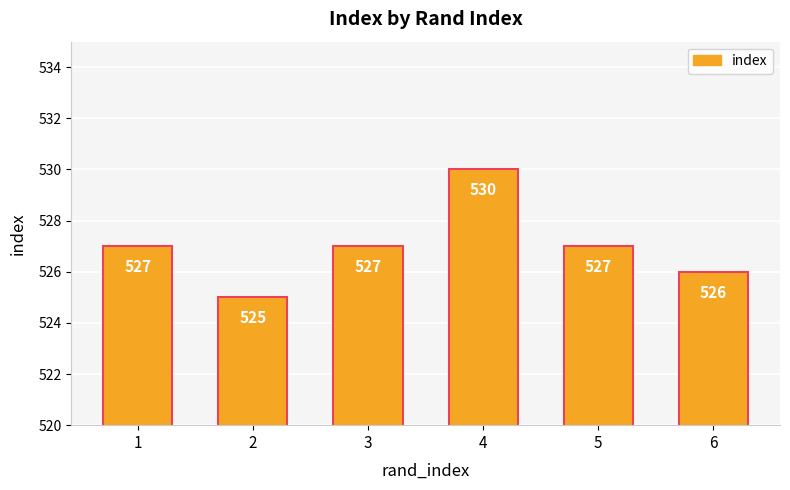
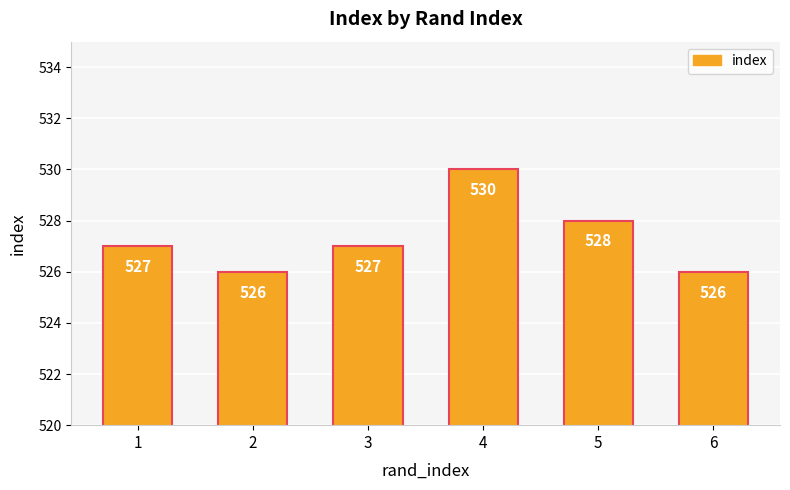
  {
    "1": 527,
-   "2": 525,
+   "2": 526,
    "3": 527,
    "4": 530,
-   "5": 527,
+   "5": 528,
    "6": 526
  }
